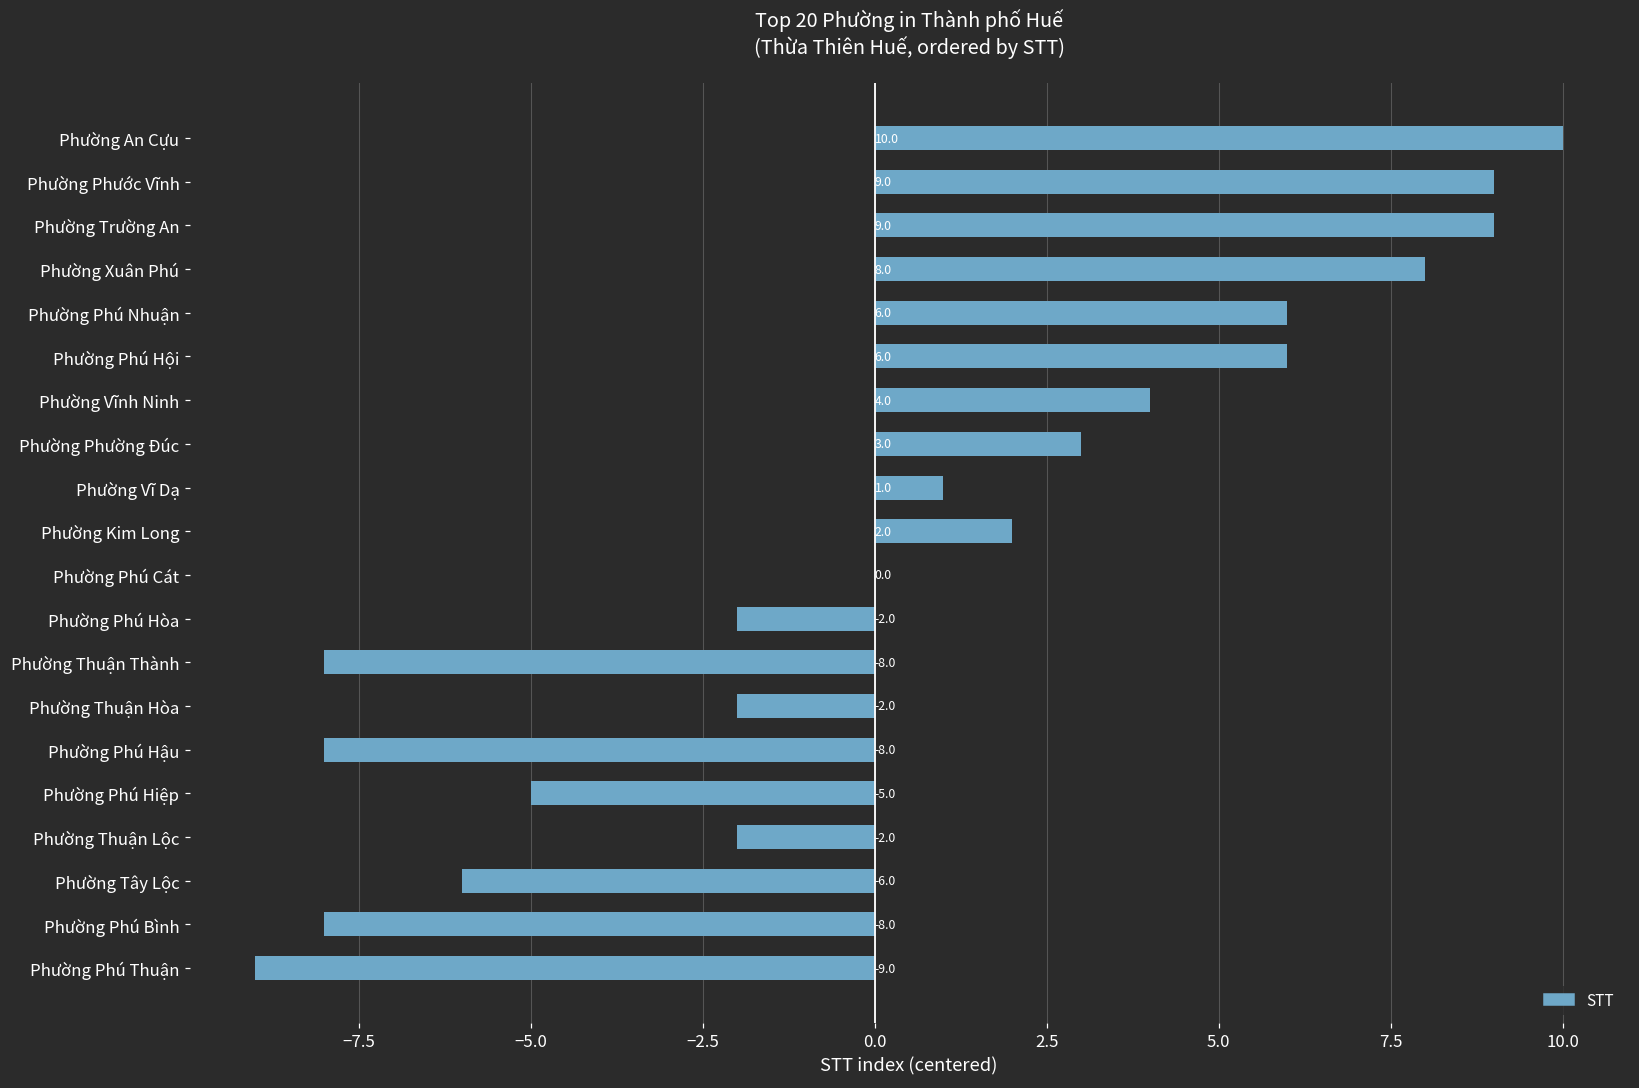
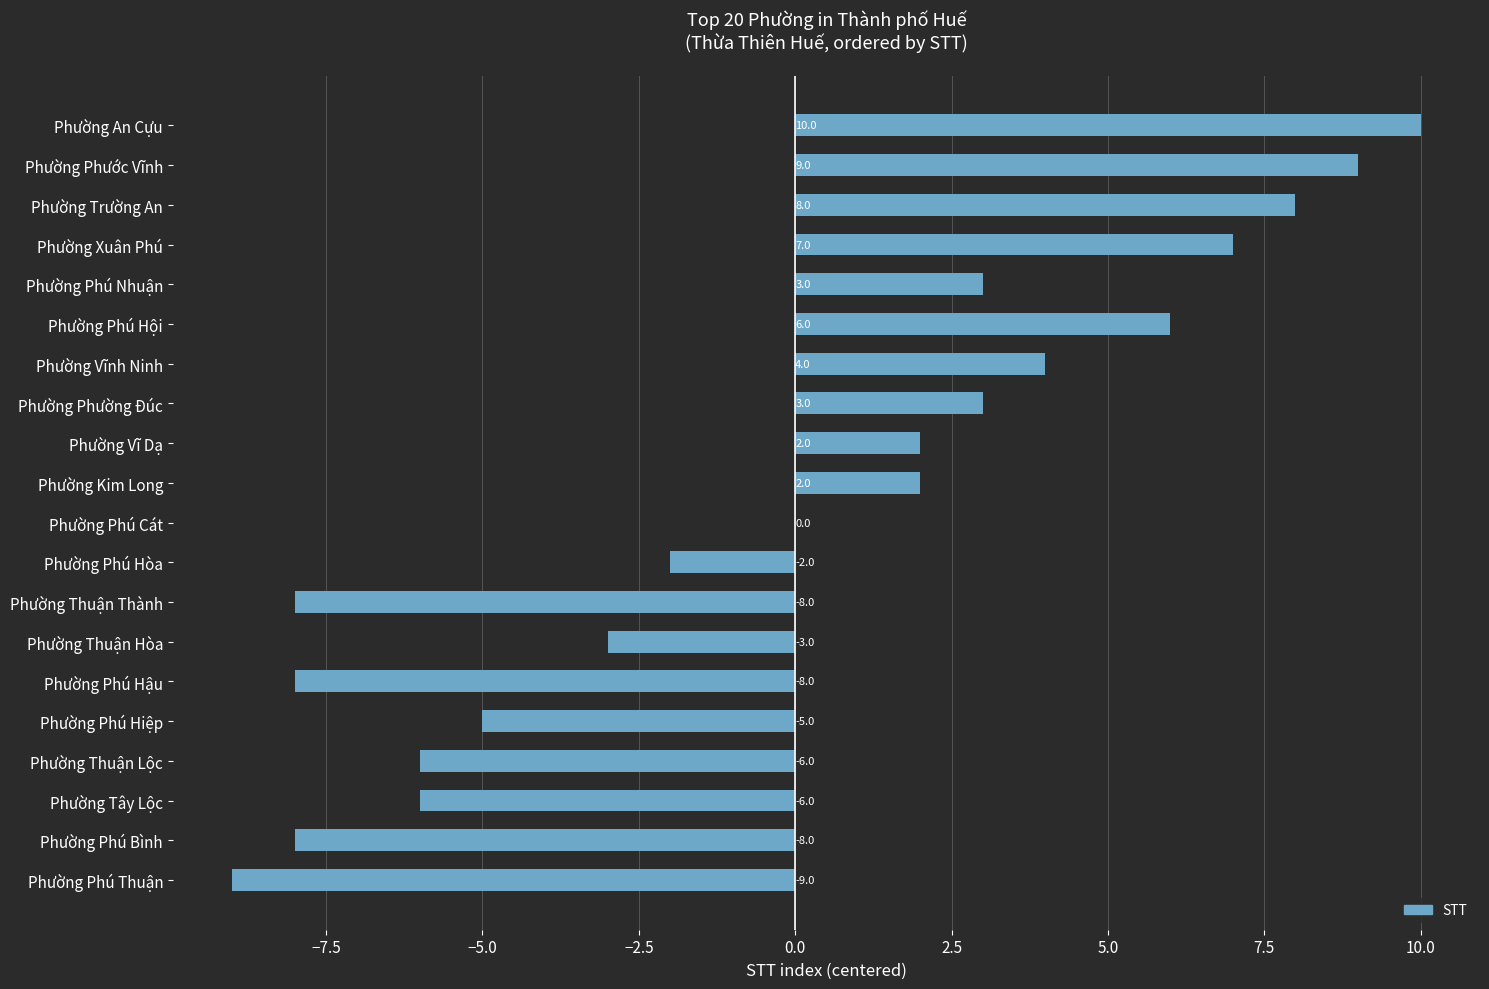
  {
    "Phường An Cựu": 10.0,
    "Phường Phước Vĩnh": 9.0,
-   "Phường Trường An": 9.0,
-   "Phường Xuân Phú": 8.0,
-   "Phường Phú Nhuận": 6.0,
+   "Phường Trường An": 8.0,
+   "Phường Xuân Phú": 7.0,
+   "Phường Phú Nhuận": 3.0,
    "Phường Phú Hội": 6.0,
    "Phường Vĩnh Ninh": 4.0,
    "Phường Phường Đúc": 3.0,
-   "Phường Vĩ Dạ": 1.0,
+   "Phường Vĩ Dạ": 2.0,
    "Phường Kim Long": 2.0,
    "Phường Phú Cát": 0.0,
-   "Phường Thuận Hòa": -2.0,
-   "Phường Thuận Lộc": -2.0
+   "Phường Thuận Hòa": -3.0,
+   "Phường Thuận Lộc": -6.0
  }
